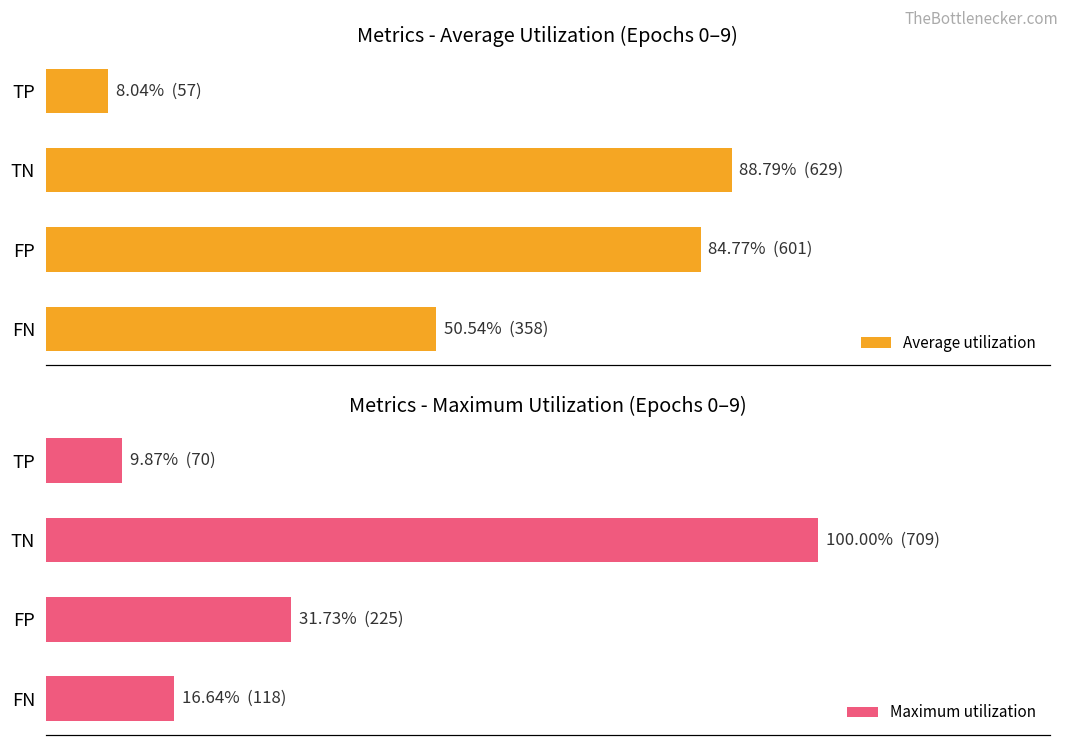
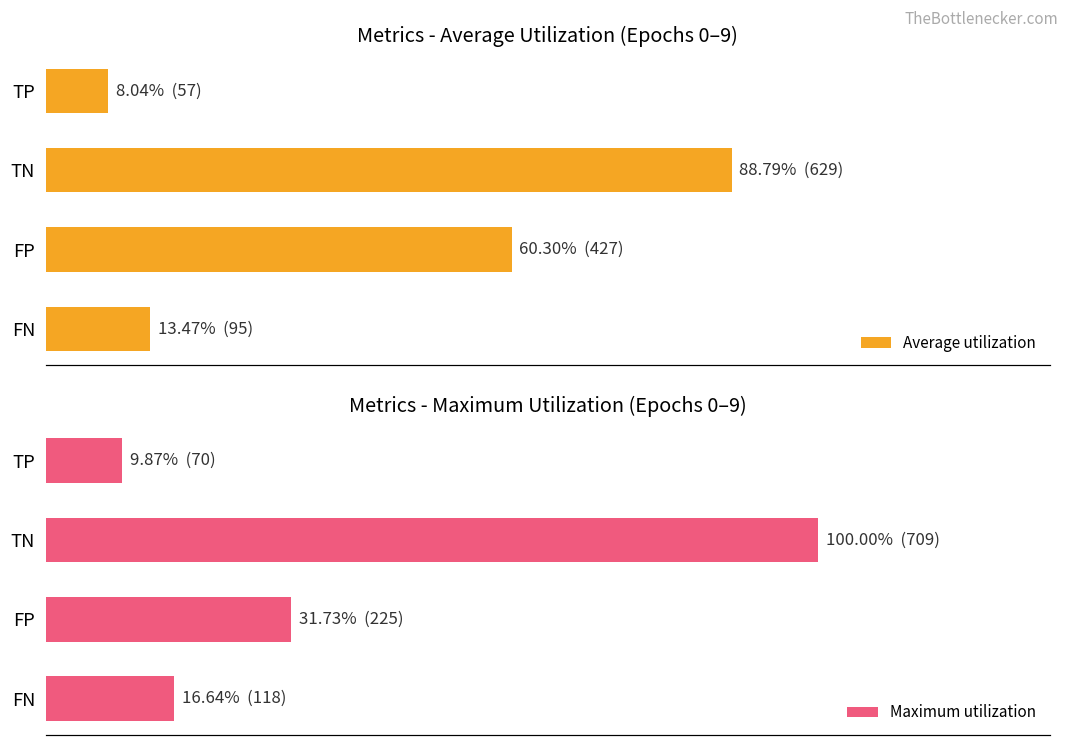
  {
    "Metrics - Average Utilization (Epochs 0–9)": {
      "TP": "8.04%",
      "TN": "88.79%",
-     "FP": "84.77% (601)",
-     "FN": "50.54% (358)"
+     "FP": "60.30% (427)",
+     "FN": "13.47% (95)"
    },
    "Metrics - Maximum Utilization (Epochs 0–9)": {
      "TP": "9.87%",
      "TN": "100.00%",
      "FP": "31.73%",
      "FN": "16.64%"
    }
  }
